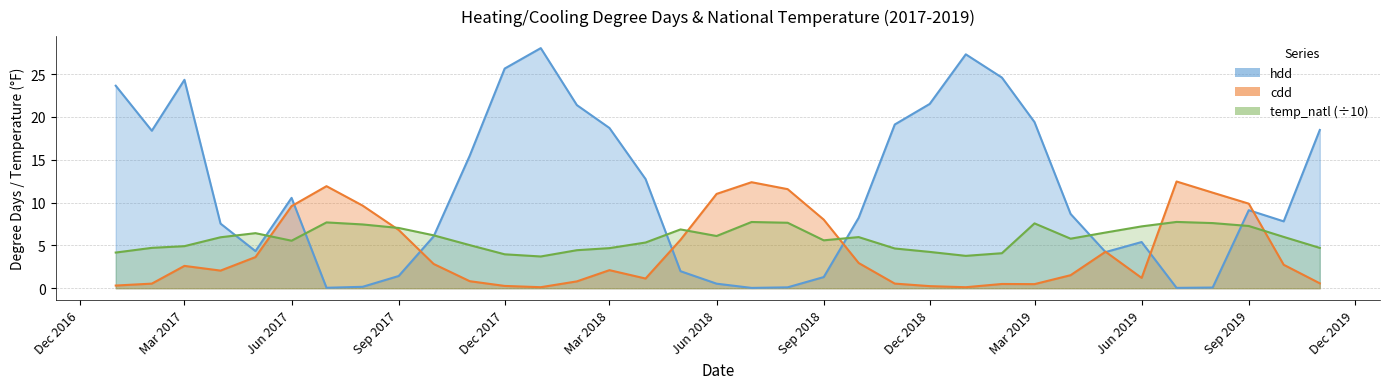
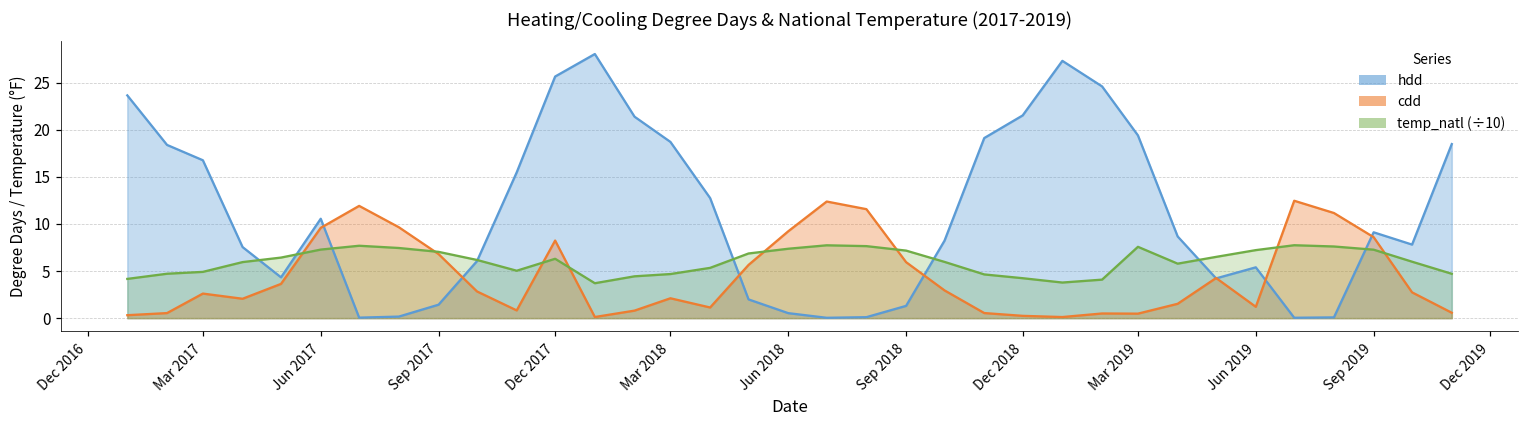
  {
    "hdd": {
-     "Mar 2017": 24,
+     "Mar 2017": 17,
      "Jun 2017": 11,
      "Sep 2017": 1,
      "Dec 2017": 26,
      "Mar 2018": 19,
      "Jun 2018": 1,
      "Sep 2018": 1,
      "Dec 2018": 22,
      "Mar 2019": 19,
      "Jun 2019": 5,
      "Sep 2019": 9
    },
    "cdd": {
      "Mar 2017": 3,
      "Jun 2017": 10,
-     "Dec 2017": 0,
+     "Dec 2017": 8,
      "Mar 2018": 2,
-     "Jun 2018": 11,
-     "Sep 2018": 8,
+     "Jun 2018": 9,
+     "Sep 2018": 6,
      "Dec 2018": 0,
      "Mar 2019": 0,
      "Jun 2019": 1,
-     "Sep 2019": 10
+     "Sep 2019": 9
    },
    "temp_natl (÷10)": {
      "Mar 2017": 5,
-     "Jun 2017": 6,
-     "Dec 2017": 4,
+     "Jun 2017": 7,
+     "Dec 2017": 6,
      "Mar 2018": 5,
-     "Jun 2018": 6,
-     "Sep 2018": 6,
+     "Jun 2018": 7,
+     "Sep 2018": 7,
      "Dec 2018": 4,
      "Mar 2019": 8,
      "Jun 2019": 7,
      "Sep 2019": 7
    }
  }
